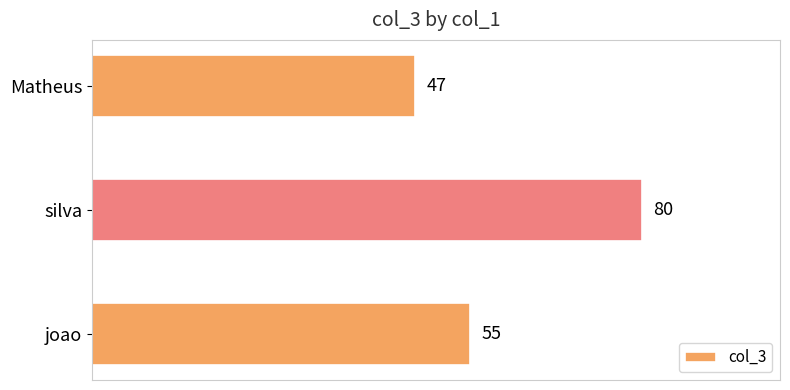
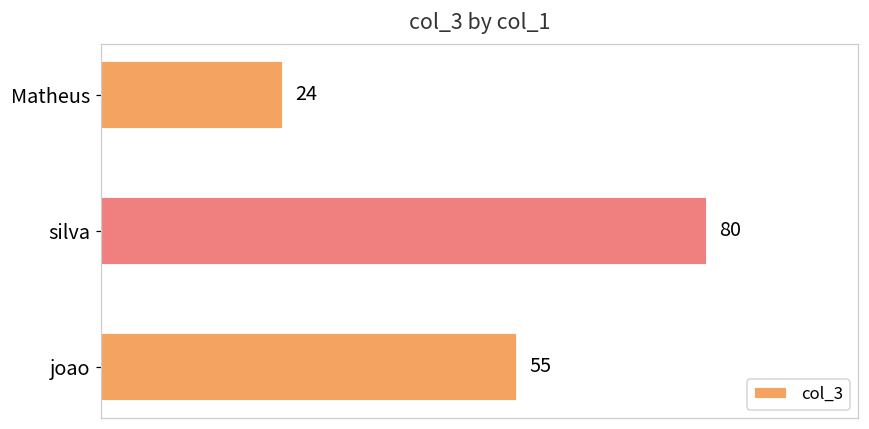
  {
-   "Matheus": 47,
+   "Matheus": 24,
    "silva": 80,
    "joao": 55
  }
